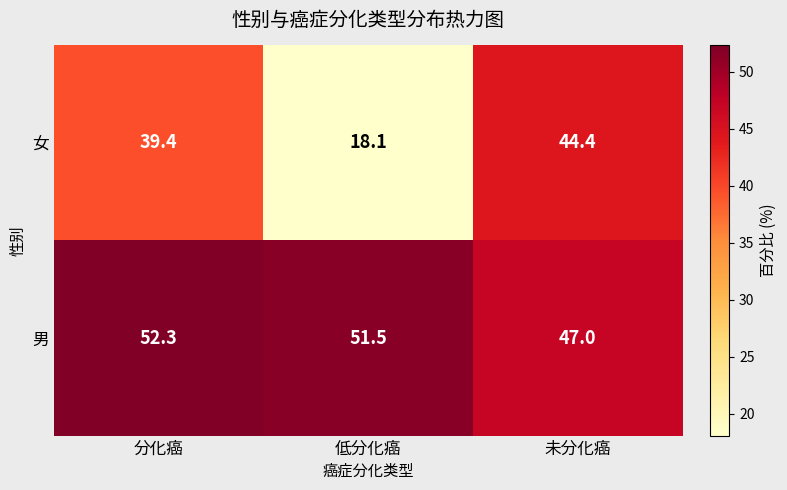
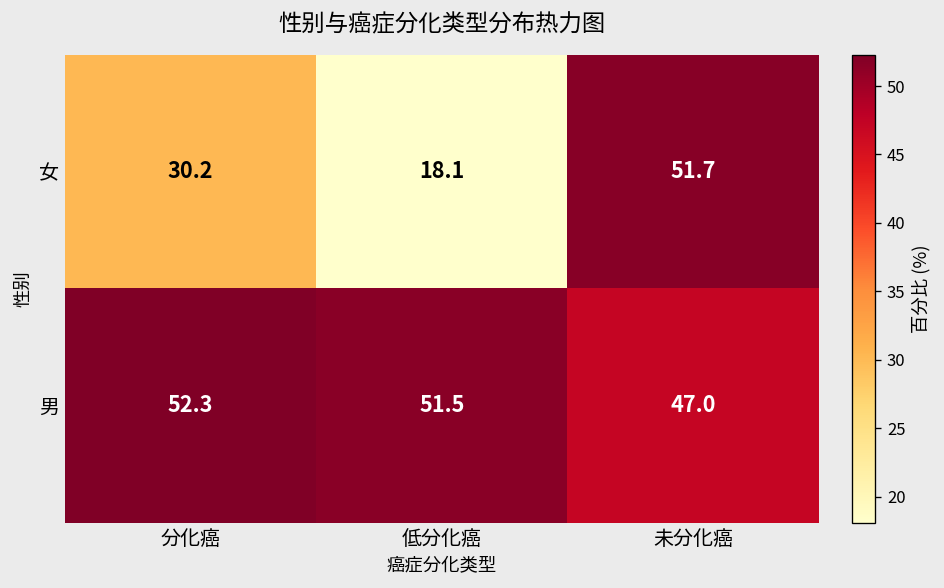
  {
    "女": {
-     "分化癌": 39.4,
+     "分化癌": 30.2,
      "低分化癌": 18.1,
-     "未分化癌": 44.4
+     "未分化癌": 51.7
    },
    "男": {
      "分化癌": 52.3,
      "低分化癌": 51.5,
      "未分化癌": 47.0
    }
  }
